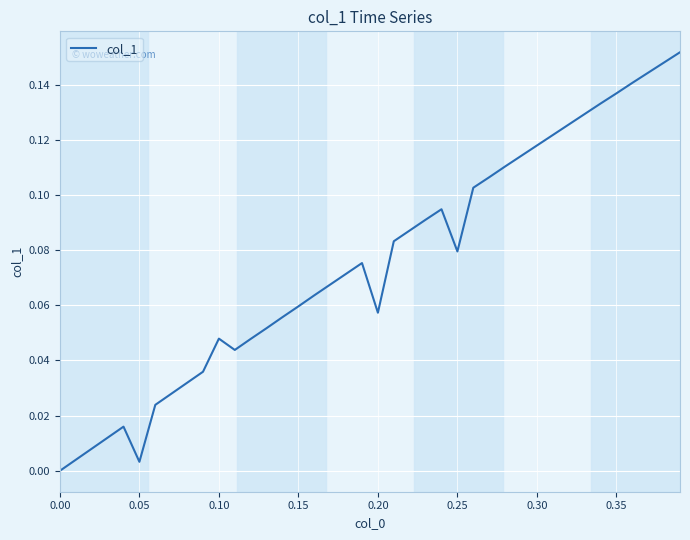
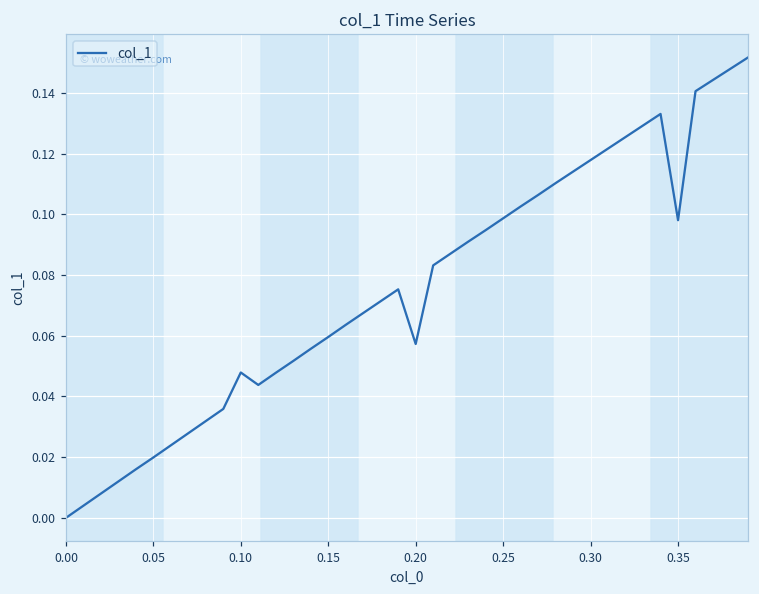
  {
    "0.00": 0.000,
-   "0.05": 0.003,
+   "0.05": 0.020,
    "0.10": 0.048,
    "0.15": 0.060,
    "0.20": 0.057,
-   "0.25": 0.080,
+   "0.25": 0.099,
    "0.30": 0.118,
-   "0.35": 0.137
+   "0.35": 0.098
  }
